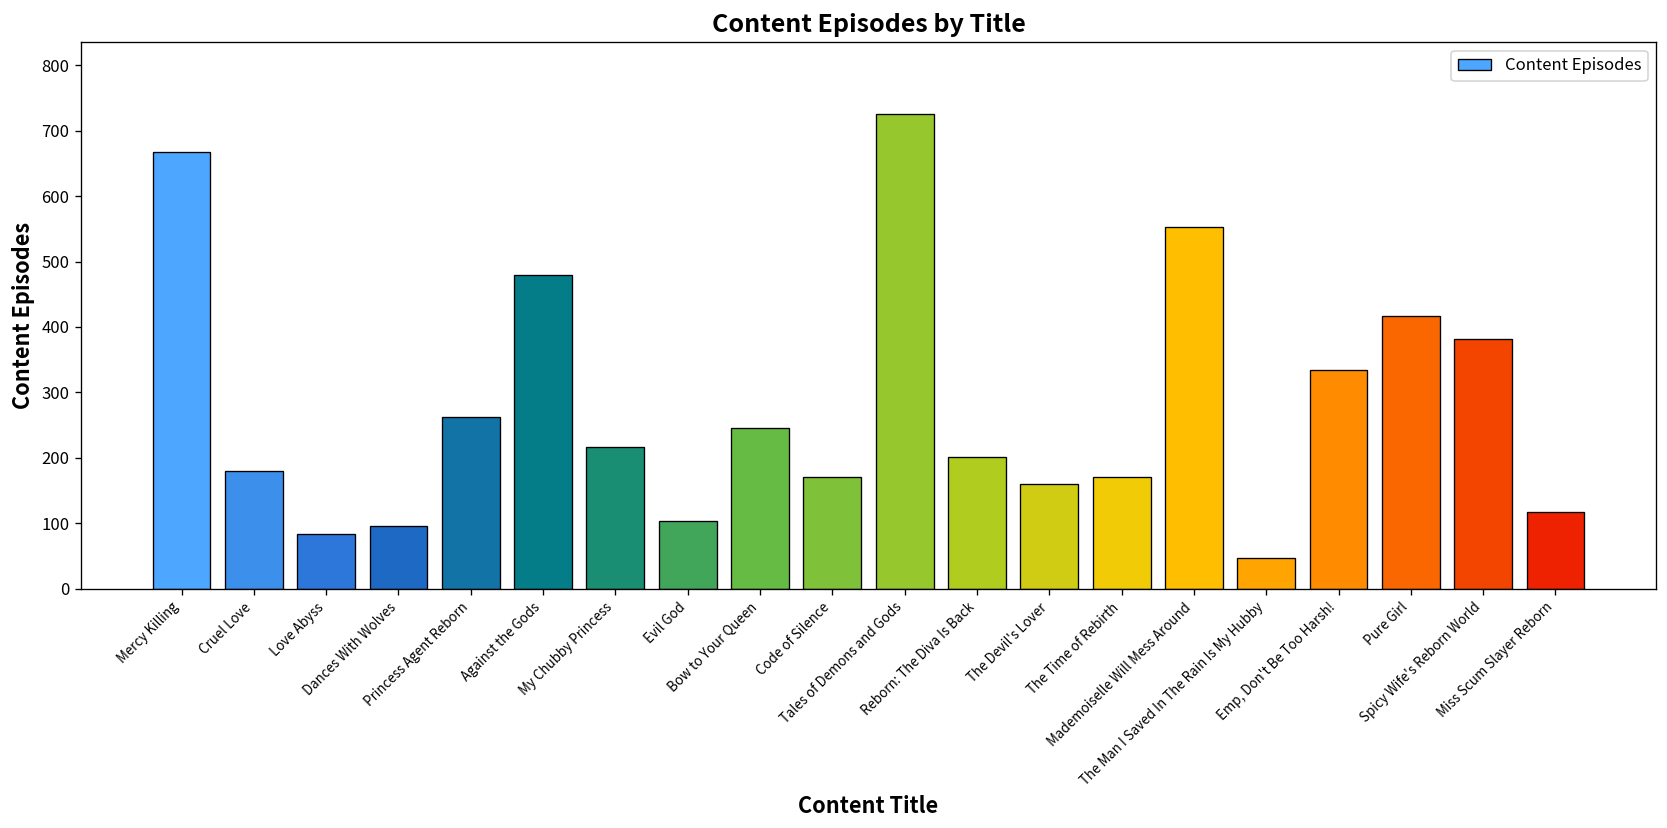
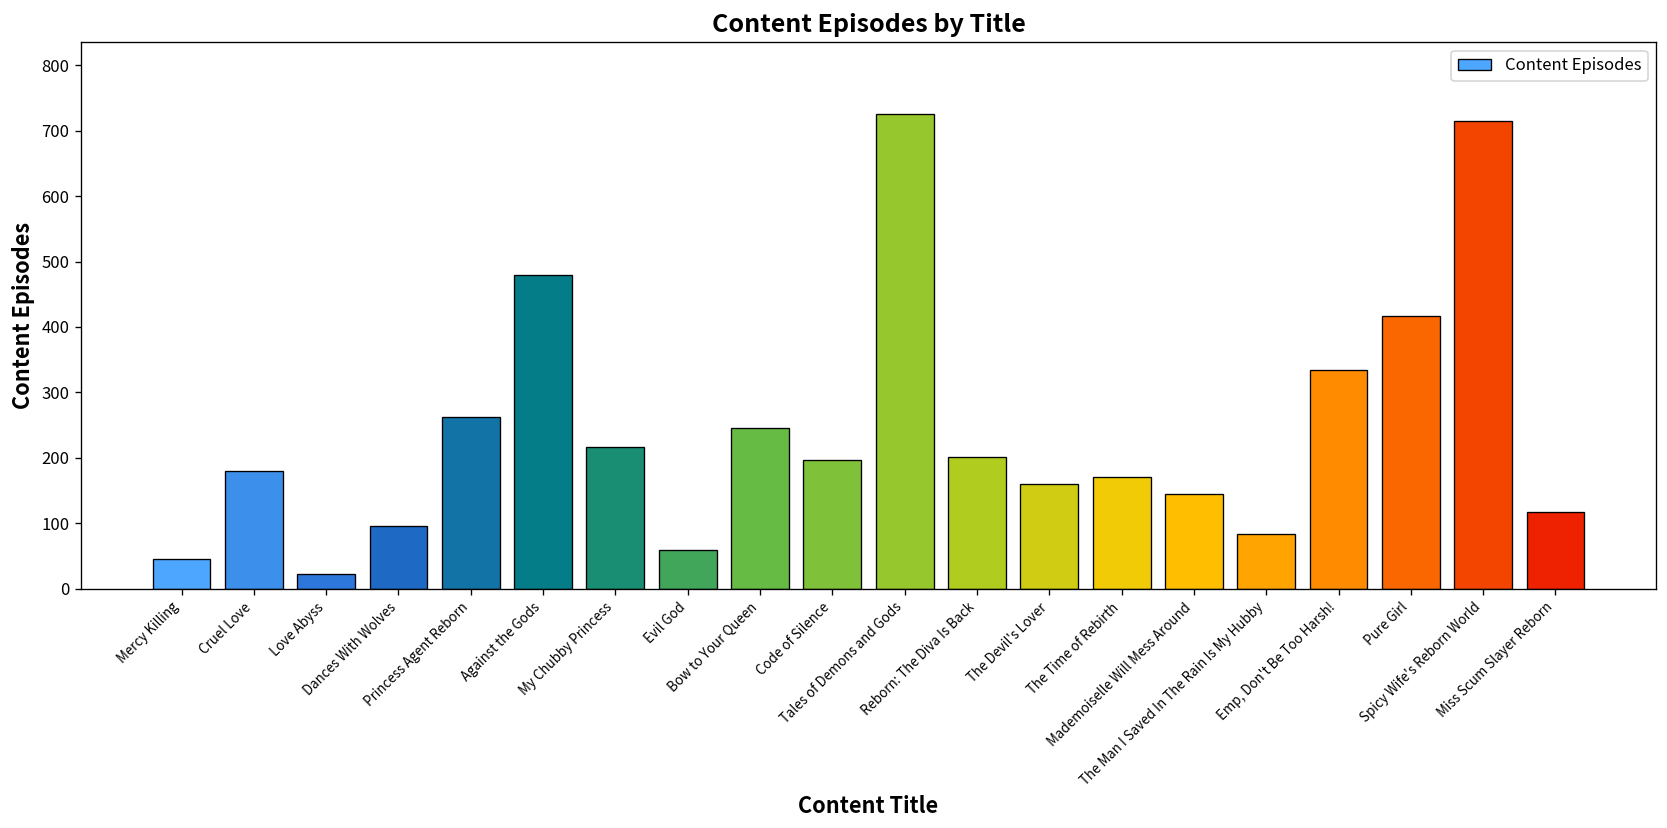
  {
-   "Mercy Killing": 670,
+   "Mercy Killing": 50,
    "Cruel Love": 180,
-   "Love Abyss": 80,
+   "Love Abyss": 20,
    "Dances With Wolves": 100,
    "Princess Agent Reborn": 260,
    "Against the Gods": 480,
    "My Chubby Princess": 220,
-   "Evil God": 100,
+   "Evil God": 60,
    "Bow to Your Queen": 250,
-   "Code of Silence": 170,
+   "Code of Silence": 200,
    "Tales of Demons and Gods": 730,
    "Reborn: The Diva Is Back": 200,
    "The Devil's Lover": 160,
    "The Time of Rebirth": 170,
-   "Mademoiselle Will Mess Around": 550,
-   "The Man I Saved In The Rain Is My Hubby": 50,
+   "Mademoiselle Will Mess Around": 140,
+   "The Man I Saved In The Rain Is My Hubby": 80,
    "Emp, Don't Be Too Harsh!": 330,
    "Pure Girl": 420,
-   "Spicy Wife's Reborn World": 380,
+   "Spicy Wife's Reborn World": 710,
    "Miss Scum Slayer Reborn": 120
  }
